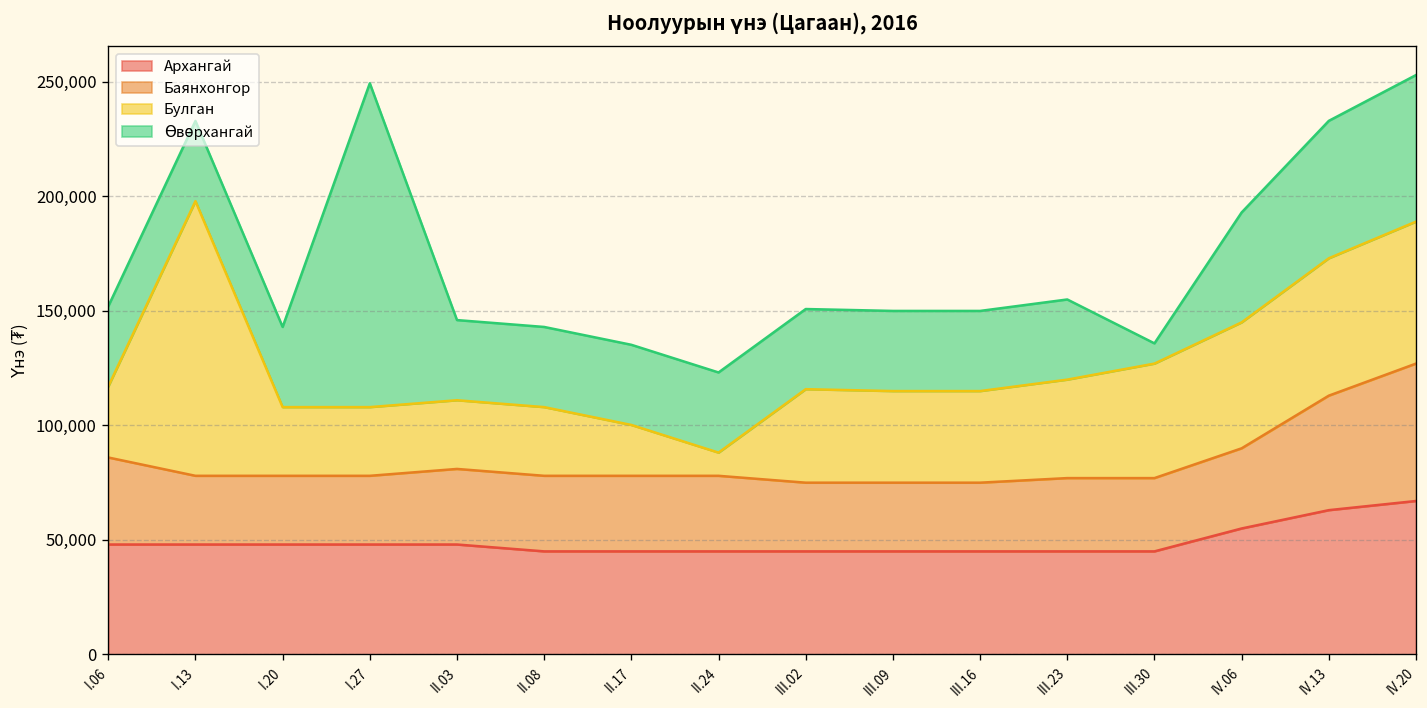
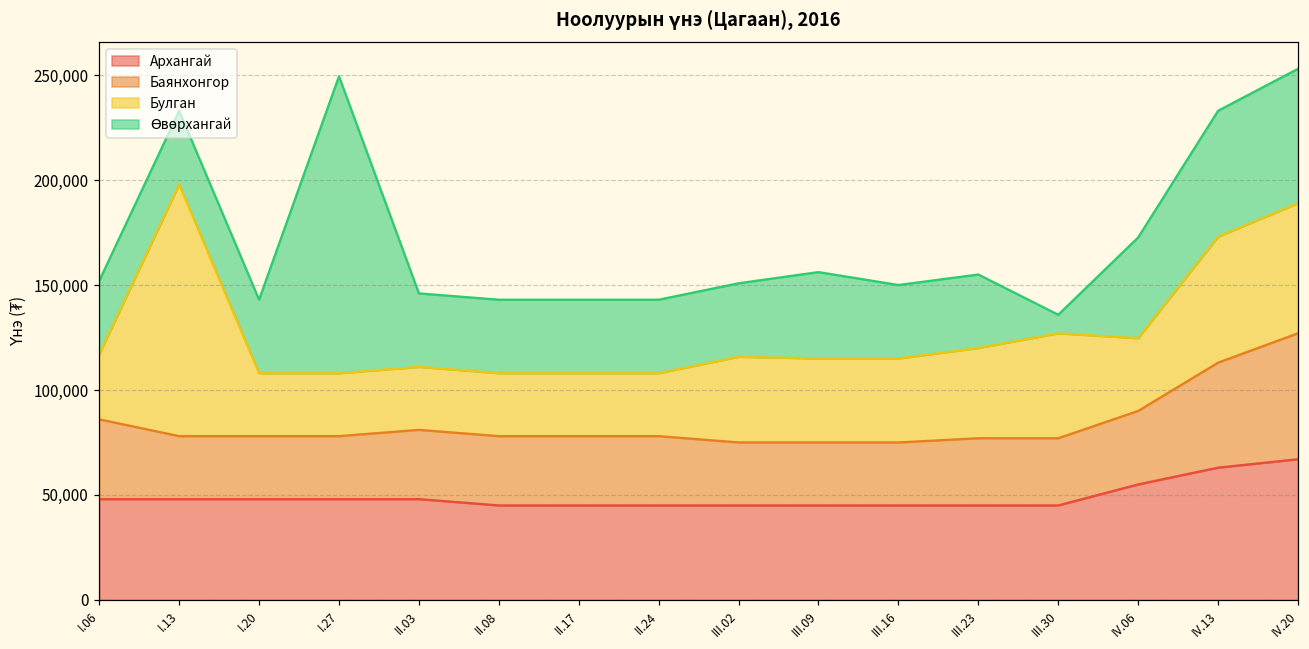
  {
    "Булган": {
      "I.06": "31,000",
      "I.13": "120,000",
      "I.20": "30,000",
      "I.27": "30,000",
      "II.03": "30,000",
      "II.08": "30,000",
-     "II.17": "22,000",
-     "II.24": "10,000",
+     "II.17": "30,000",
+     "II.24": "30,000",
      "III.02": "41,000",
      "III.09": "40,000",
      "III.16": "40,000",
      "III.23": "43,000",
      "III.30": "50,000",
-     "IV.06": "55,000",
+     "IV.06": "35,000",
      "IV.13": "60,000",
      "IV.20": "62,000"
    },
    "Өвөрхангай": {
      "I.06": "35,000",
      "I.20": "35,000",
      "I.27": "141,000",
      "II.03": "35,000",
      "II.08": "35,000",
      "II.17": "35,000",
      "II.24": "35,000",
      "III.02": "35,000",
-     "III.09": "35,000",
+     "III.09": "41,000",
      "III.16": "35,000",
      "III.23": "35,000",
      "III.30": "9,000",
      "IV.06": "48,000",
      "IV.13": "60,000",
      "IV.20": "64,000"
    }
  }
